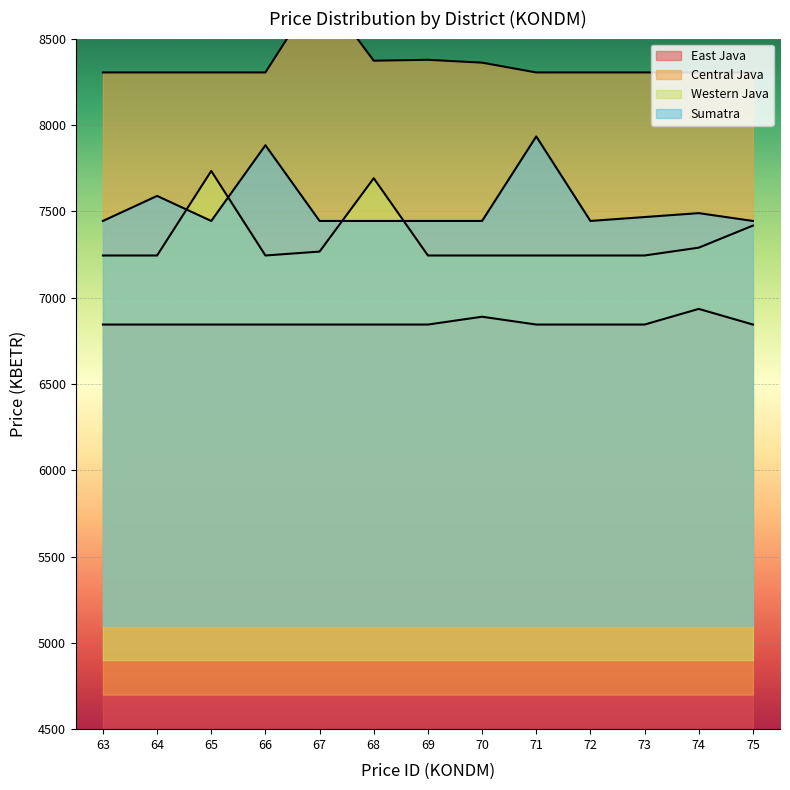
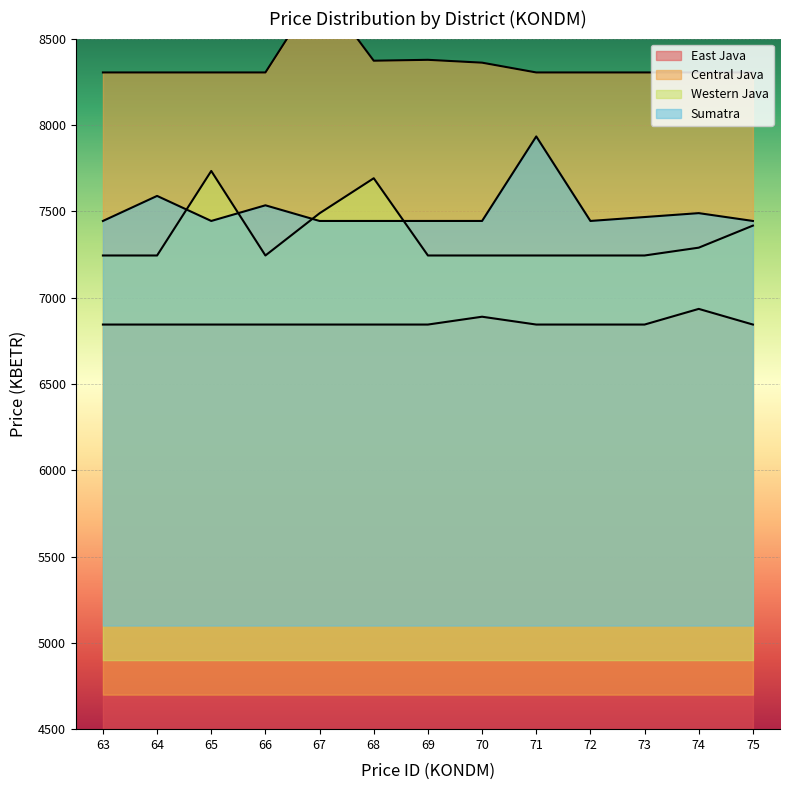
  {
    "East Java": {
      "63": 6840,
      "64": 6840,
      "65": 6840,
      "66": 6840,
      "67": 6840,
      "68": 6840,
      "69": 6840,
      "70": 6890,
      "71": 6840,
      "72": 6840,
      "73": 6840,
      "74": 6930,
      "75": 6840
    },
    "Central Java": {
      "63": 8300,
      "64": 8300,
      "65": 8300,
      "66": 8300,
      "68": 8370,
      "69": 8380,
      "70": 8360,
      "71": 8300,
      "72": 8300,
      "73": 8300
    },
    "Western Java": {
      "63": 7240,
      "64": 7240,
      "65": 7730,
      "66": 7240,
-     "67": 7270,
+     "67": 7490,
      "68": 7690,
      "69": 7240,
      "70": 7240,
      "71": 7240,
      "72": 7240,
      "73": 7240,
      "74": 7290,
      "75": 7420
    },
    "Sumatra": {
      "63": 7440,
      "64": 7590,
      "65": 7440,
-     "66": 7880,
+     "66": 7530,
      "67": 7440,
      "68": 7440,
      "69": 7440,
      "70": 7440,
      "71": 7930,
      "72": 7440,
      "73": 7470,
      "74": 7490,
      "75": 7440
    }
  }
